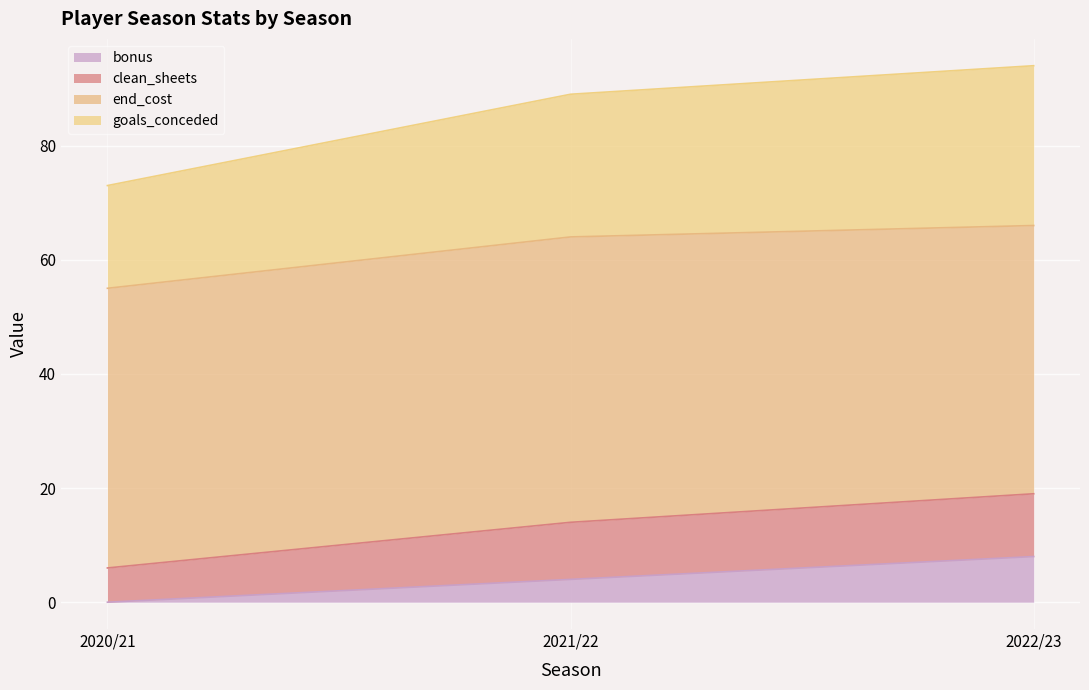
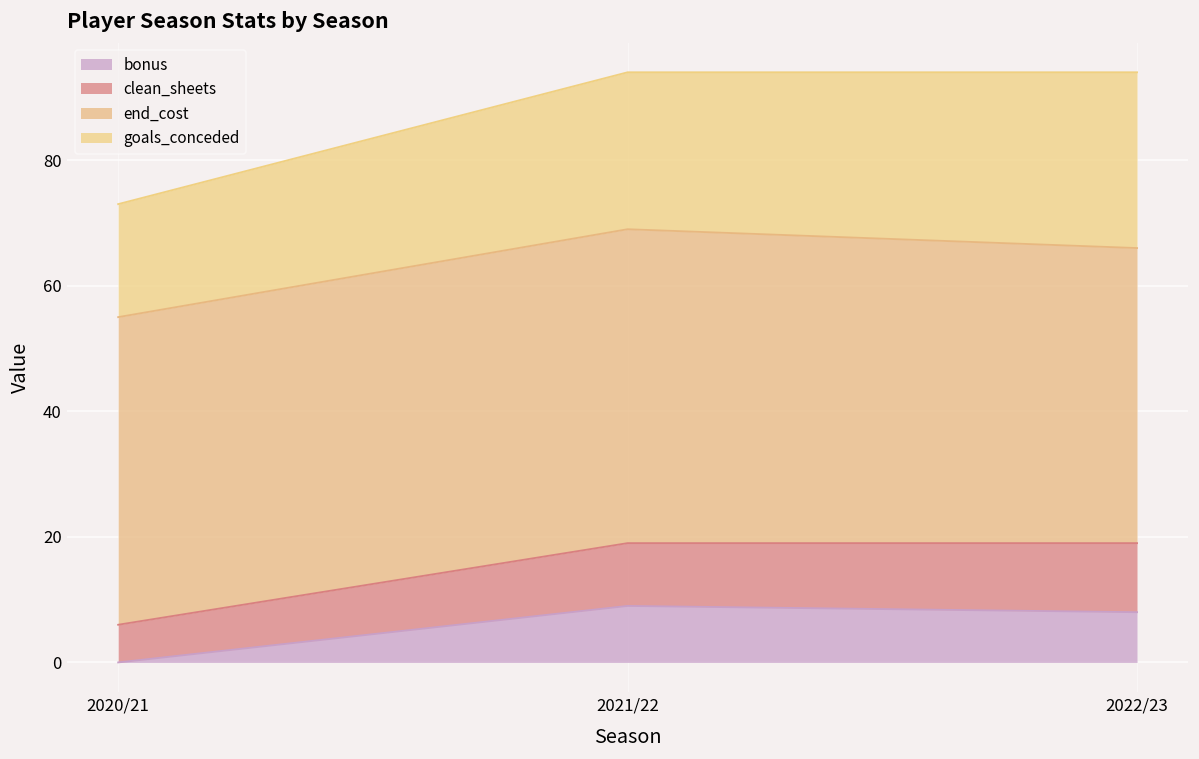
  {
    "bonus": {
      "2020/21": 0,
-     "2021/22": 4,
+     "2021/22": 9,
      "2022/23": 8
    }
  }
